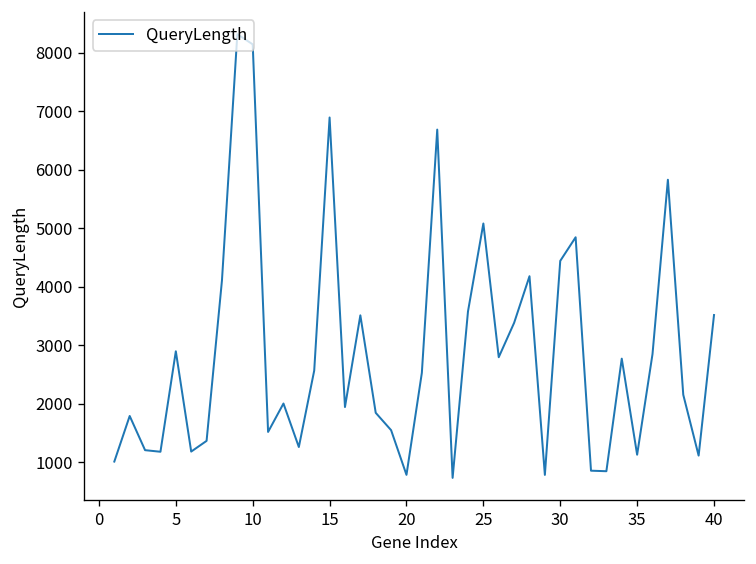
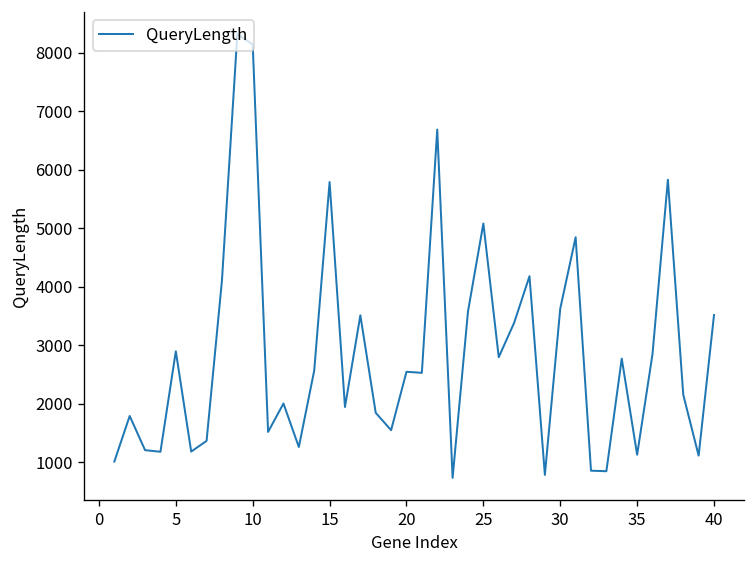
  {
    "5": 2900,
-   "15": 6900,
-   "20": 800,
+   "15": 5800,
+   "20": 2500,
    "25": 5100,
-   "30": 4400,
+   "30": 3600,
    "35": 1100,
    "40": 3500
  }
